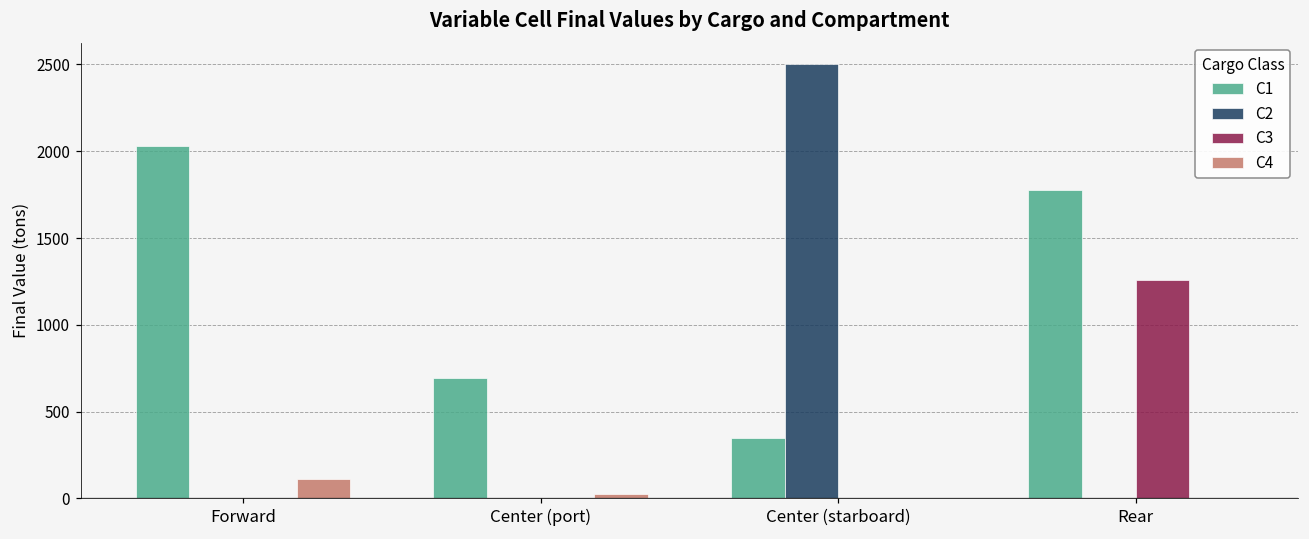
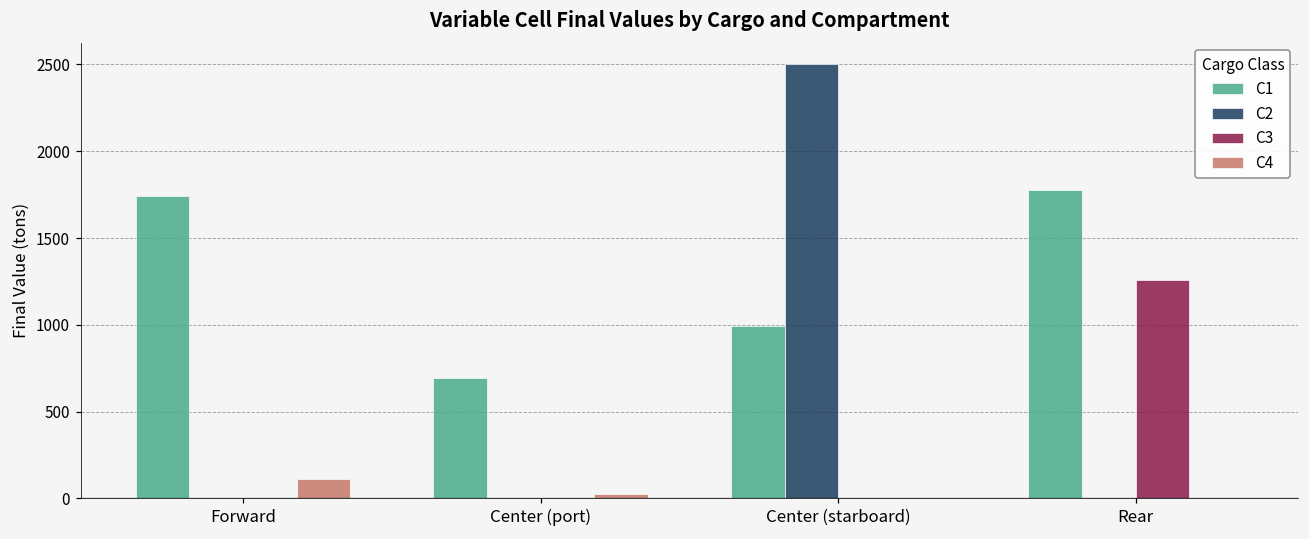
  {
    "C1": {
-     "Forward": 2030,
+     "Forward": 1740,
      "Center (port)": 690,
-     "Center (starboard)": 350,
+     "Center (starboard)": 990,
      "Rear": 1780
    },
    "C2": {
      "Forward": 0,
      "Center (port)": 0,
      "Center (starboard)": 2500,
      "Rear": 0
    },
    "C3": {
      "Forward": 0,
      "Center (port)": 0,
      "Center (starboard)": 0,
      "Rear": 1260
    },
    "C4": {
      "Forward": 110,
      "Center (port)": 30,
      "Center (starboard)": 0,
      "Rear": 0
    }
  }
